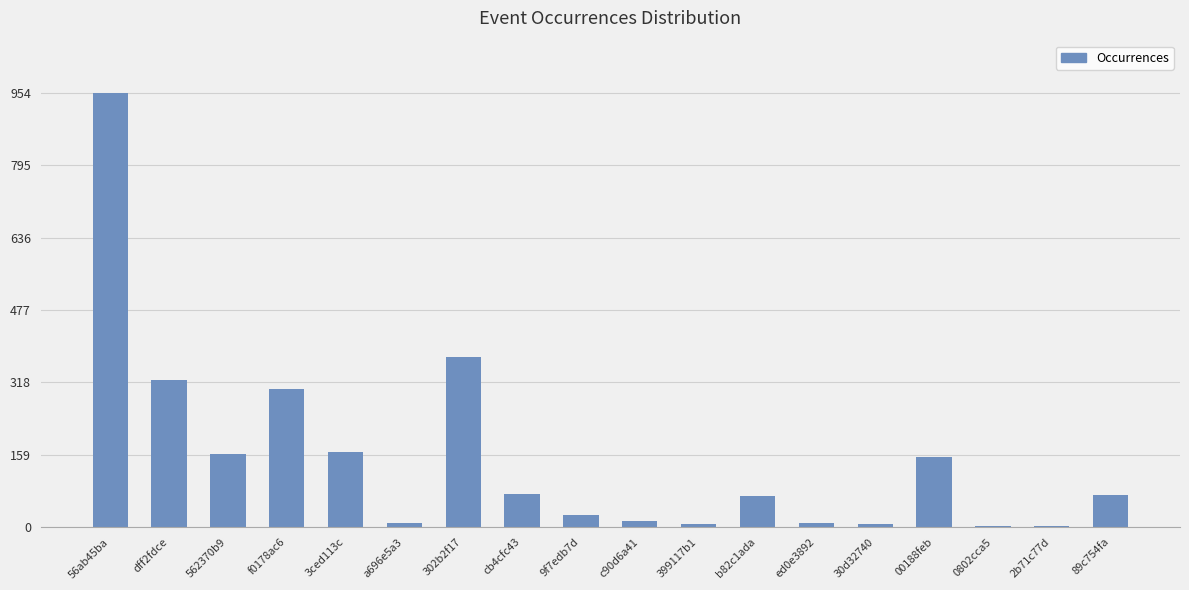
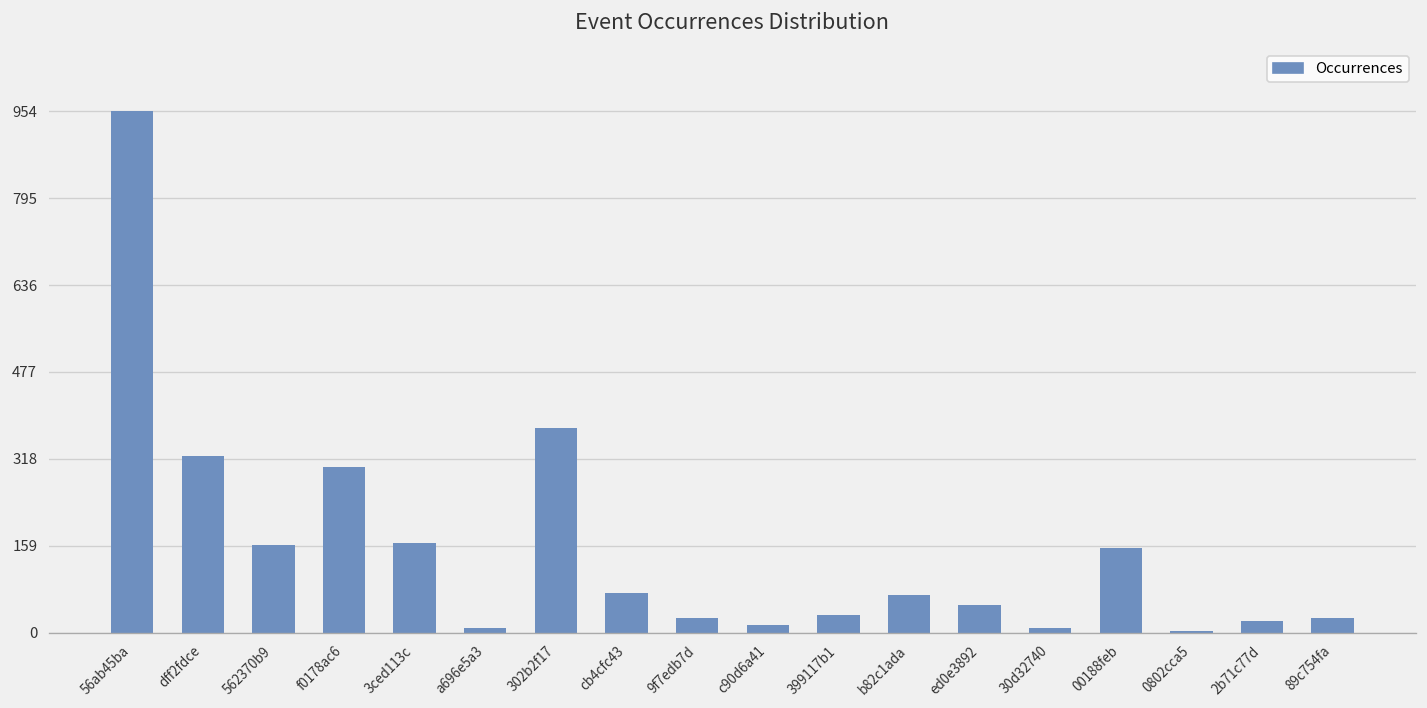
  {
    "56ab45ba": 950,
    "dff2fdce": 320,
    "562370b9": 160,
    "f0178ac6": 300,
    "3ced113c": 160,
    "a696e5a3": 10,
    "302b2f17": 370,
    "cb4cfc43": 70,
    "9f7edb7d": 30,
    "c90d6a41": 10,
-   "399117b1": 10,
+   "399117b1": 30,
    "b82c1ada": 70,
-   "ed0e3892": 10,
+   "ed0e3892": 50,
    "30d32740": 10,
    "00188feb": 150,
-   "2b71c77d": 0,
-   "89c754fa": 70
+   "2b71c77d": 20,
+   "89c754fa": 30
  }
